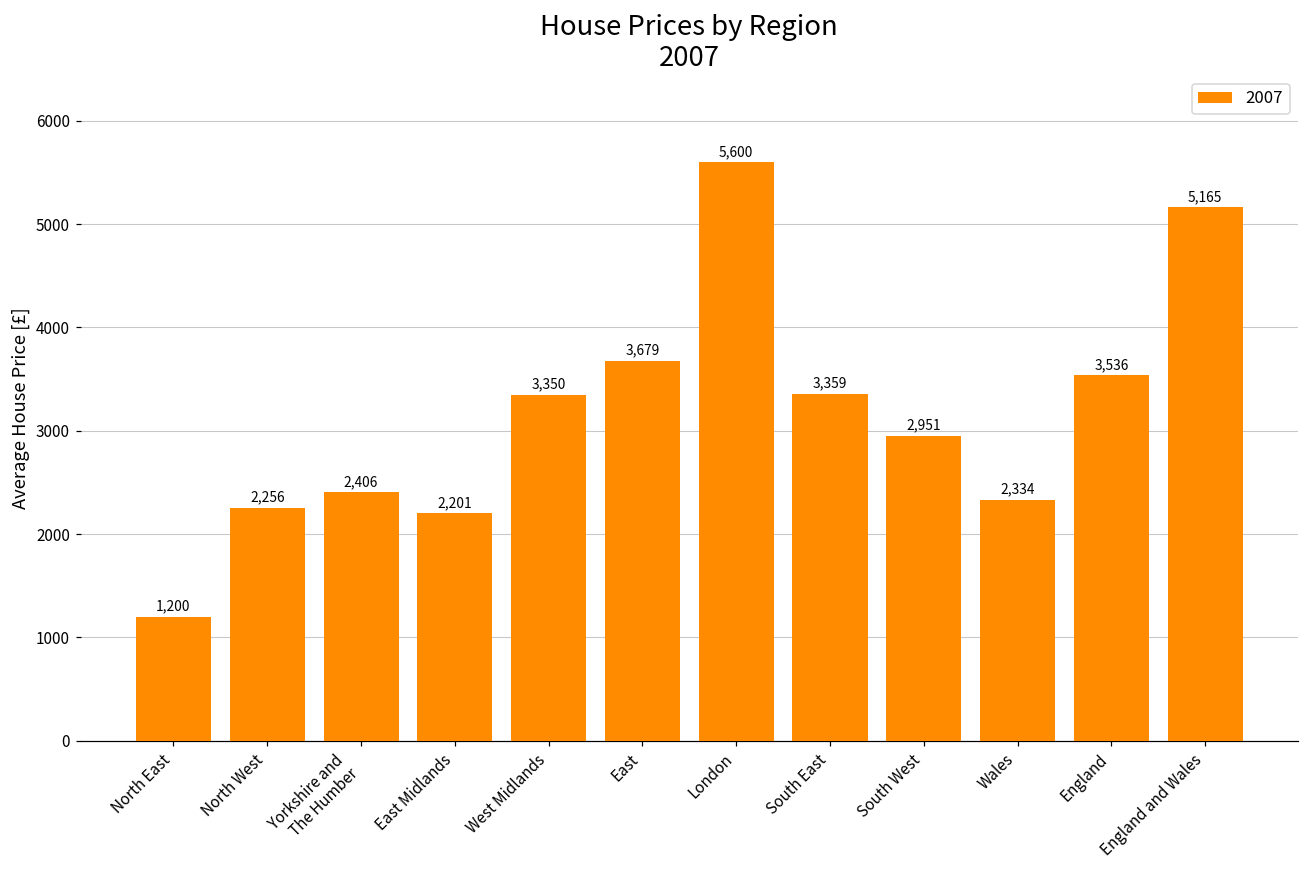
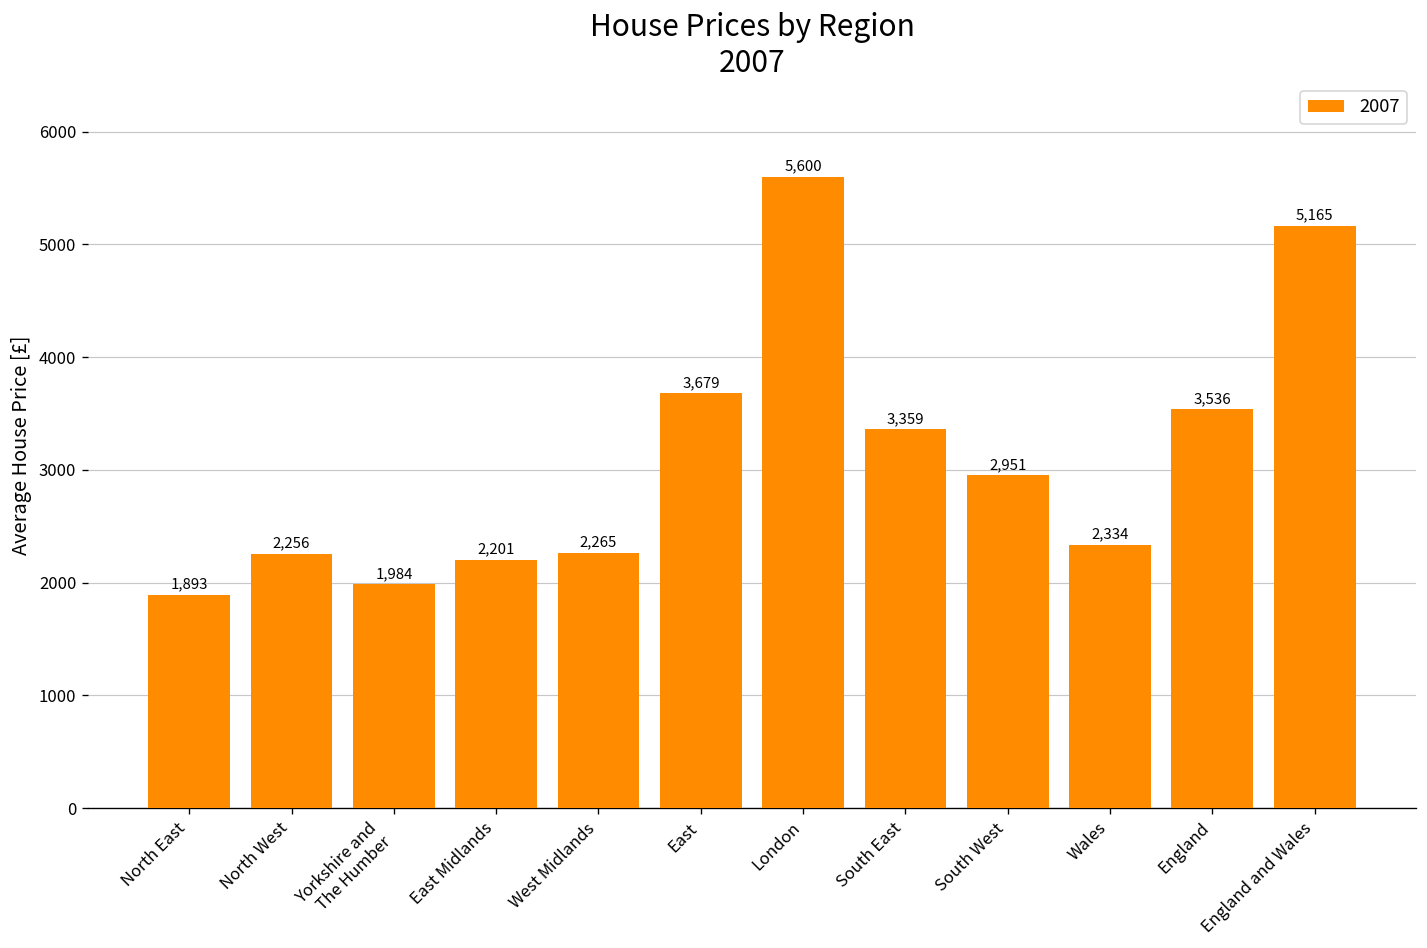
  {
-   "North East": "1,200",
+   "North East": "1,893",
    "North West": "2,256",
-   "Yorkshire and The Humber": "2,406",
+   "Yorkshire and The Humber": "1,984",
    "East Midlands": "2,201",
-   "West Midlands": "3,350",
+   "West Midlands": "2,265",
    "East": "3,679",
    "London": "5,600",
    "South East": "3,359",
    "South West": "2,951",
    "Wales": "2,334",
    "England": "3,536",
    "England and Wales": "5,165"
  }
